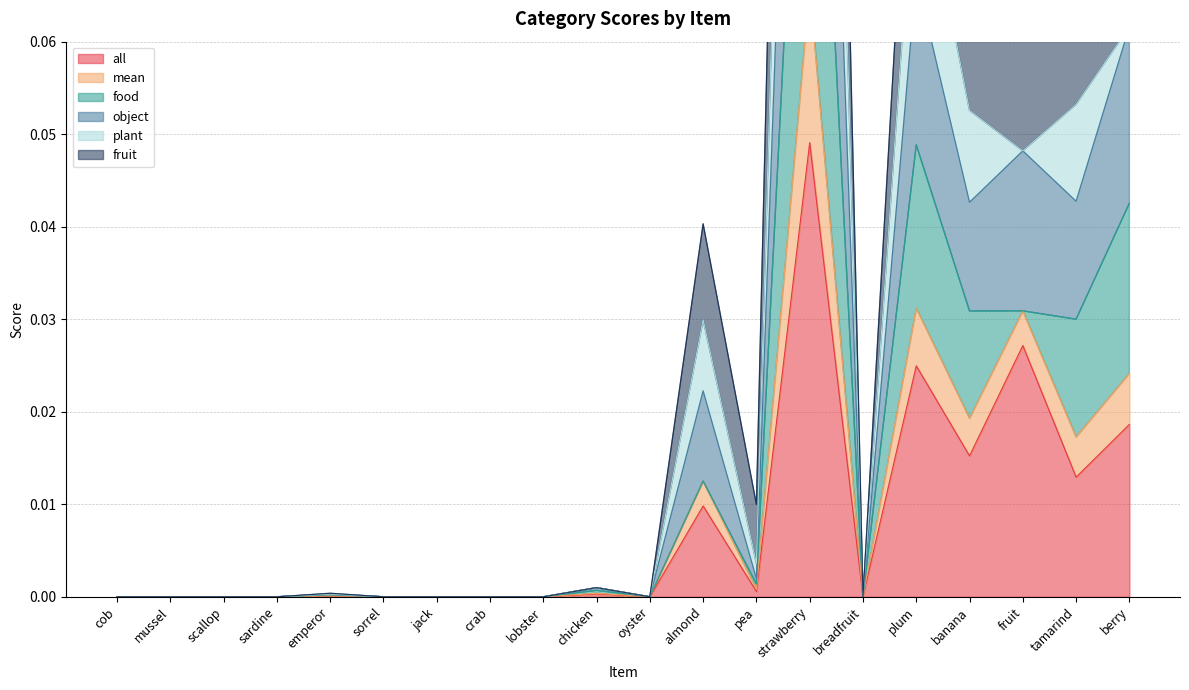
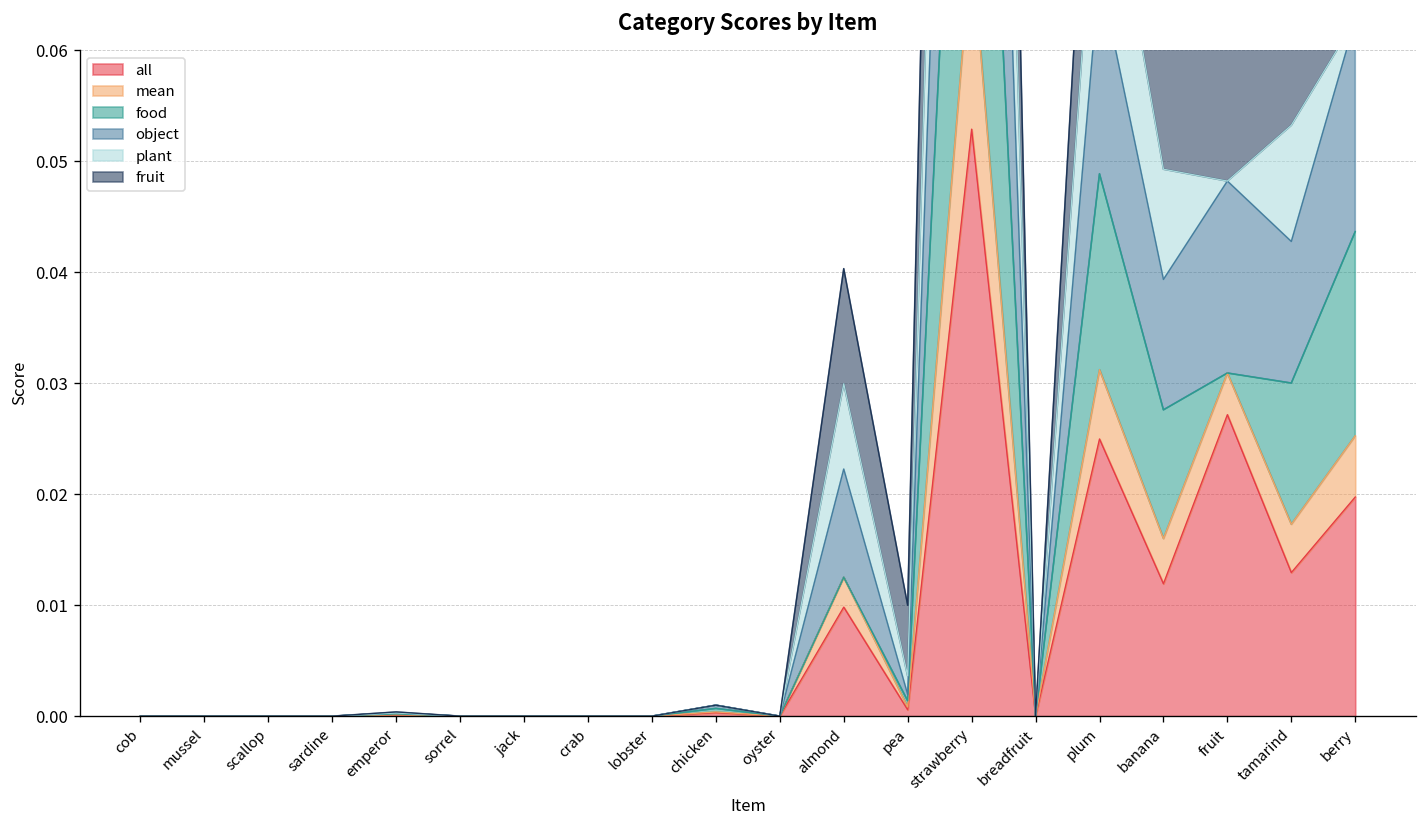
  {
    "all": {
      "almond": 0.010,
-     "strawberry": 0.049,
+     "strawberry": 0.053,
      "plum": 0.025,
-     "banana": 0.015,
+     "banana": 0.012,
      "fruit": 0.027,
      "tamarind": 0.013,
-     "berry": 0.019
+     "berry": 0.020
    },
    "mean": {
      "plum": 0.006,
      "banana": 0.004,
      "tamarind": 0.004,
      "berry": 0.006
    },
    "plant": {
      "almond": 0.008,
      "pea": 0.002,
      "banana": 0.010,
      "tamarind": 0.010
    },
    "fruit": {
      "almond": 0.010,
      "pea": 0.006
    }
  }
